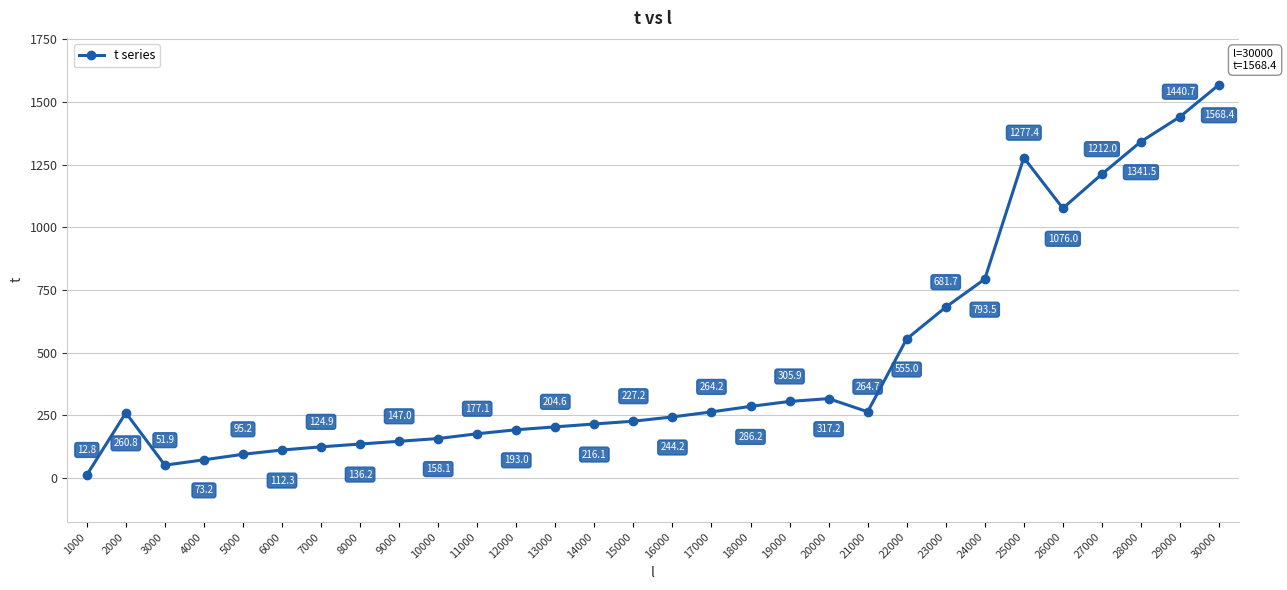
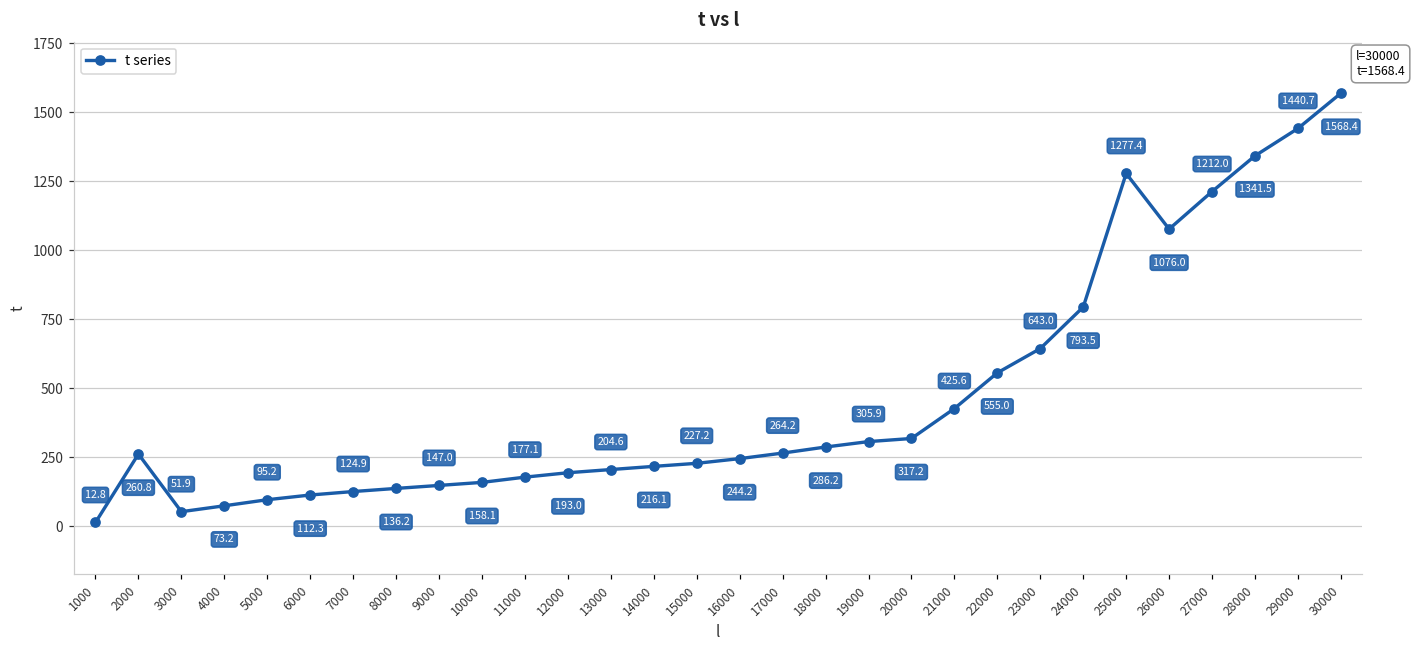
  {
-   "21000": 264.7,
-   "23000": 681.7
+   "21000": 425.6,
+   "23000": 643.0
  }
